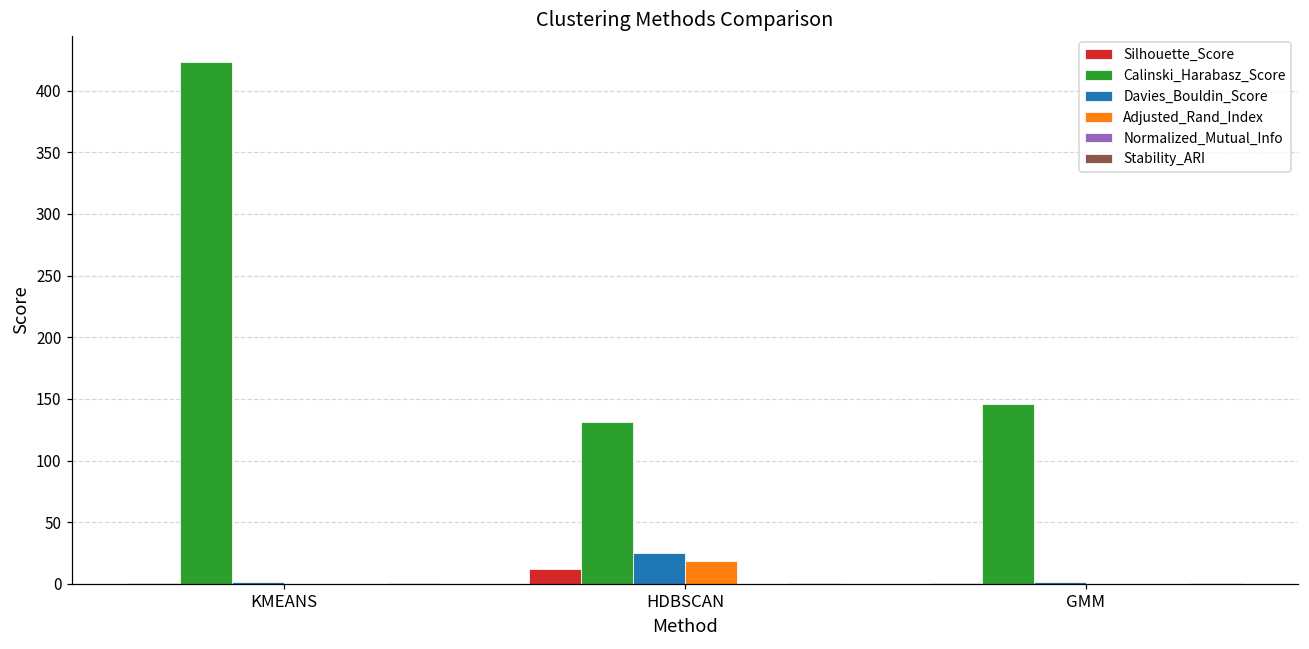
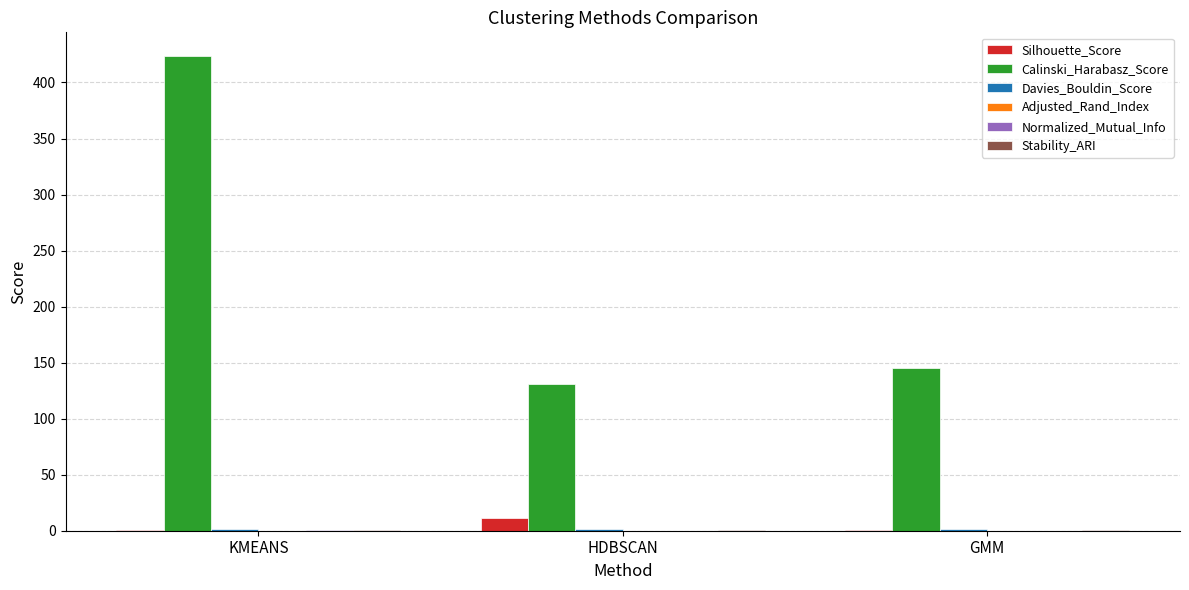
  {
    "Silhouette_Score": {
      "HDBSCAN": 12
    },
    "Calinski_Harabasz_Score": {
      "KMEANS": 424,
      "HDBSCAN": 131,
      "GMM": 146
    },
    "Davies_Bouldin_Score": {
-     "HDBSCAN": 25
+     "HDBSCAN": 1
    },
    "Adjusted_Rand_Index": {
-     "HDBSCAN": 19
+     "HDBSCAN": 0
    }
  }
